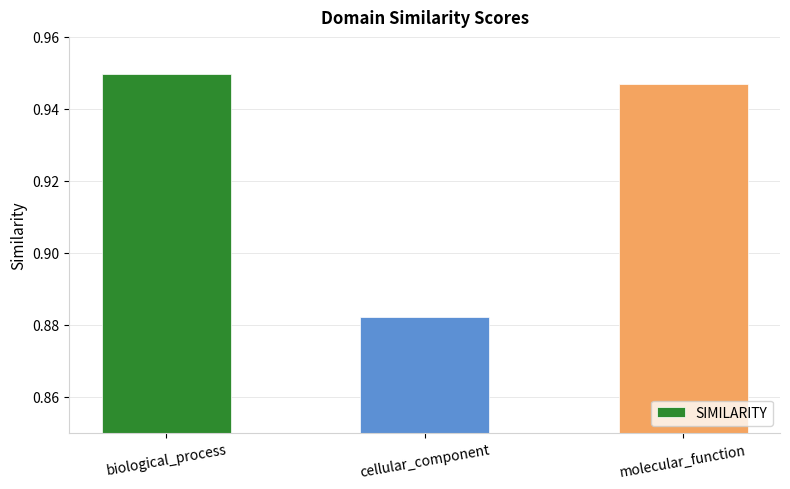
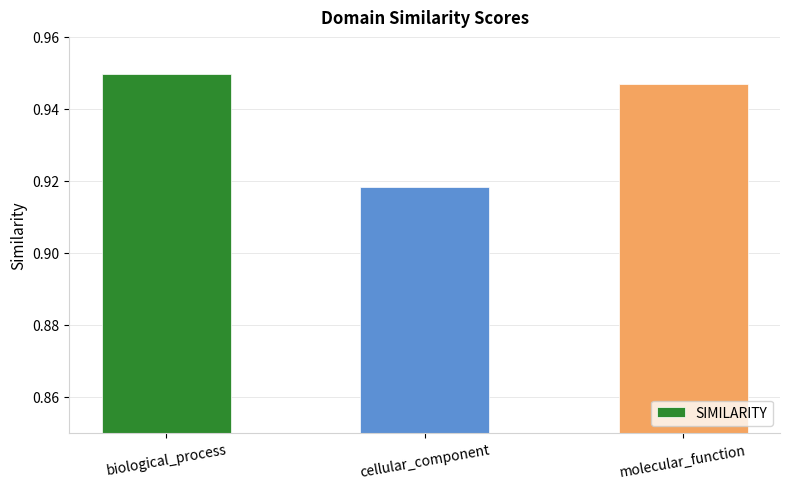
  {
    "biological_process": 0.950,
-   "cellular_component": 0.882,
+   "cellular_component": 0.918,
    "molecular_function": 0.947
  }
